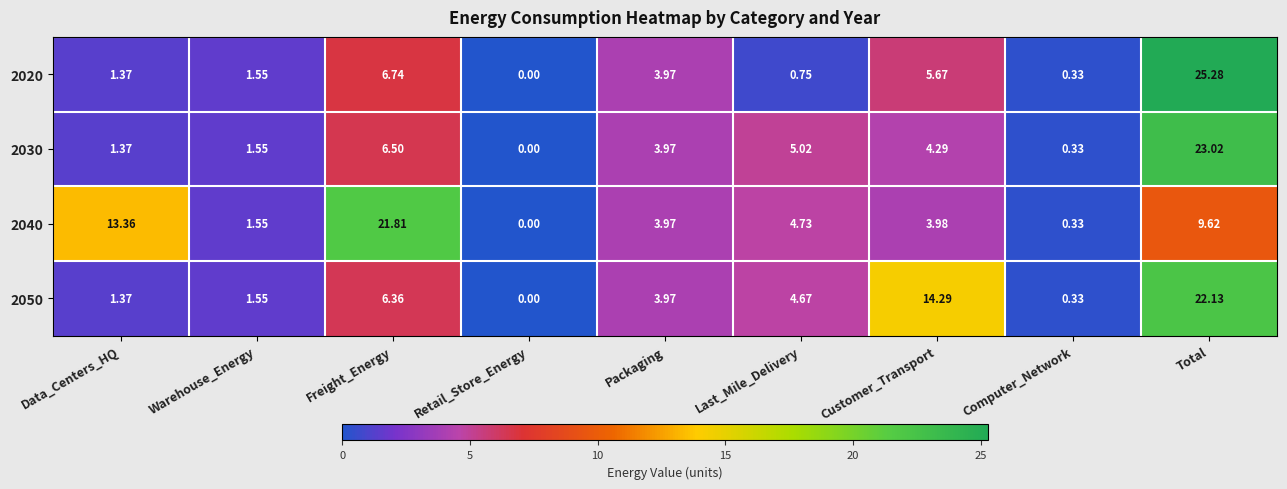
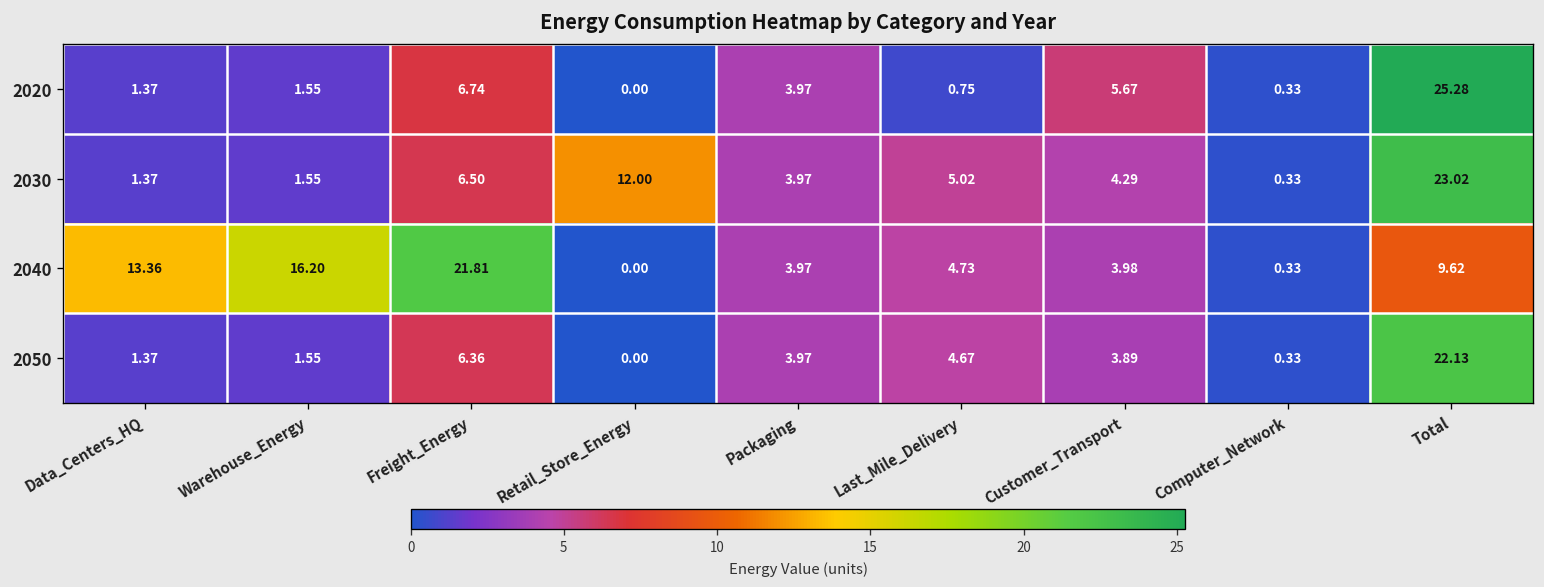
  {
    "2020": {
      "Data_Centers_HQ": 1.37,
      "Warehouse_Energy": 1.55,
      "Freight_Energy": 6.74,
      "Retail_Store_Energy": 0.00,
      "Packaging": 3.97,
      "Last_Mile_Delivery": 0.75,
      "Customer_Transport": 5.67,
      "Computer_Network": 0.33,
      "Total": 25.28
    },
    "2030": {
      "Data_Centers_HQ": 1.37,
      "Warehouse_Energy": 1.55,
      "Freight_Energy": 6.50,
-     "Retail_Store_Energy": 0.00,
+     "Retail_Store_Energy": 12.00,
      "Packaging": 3.97,
      "Last_Mile_Delivery": 5.02,
      "Customer_Transport": 4.29,
      "Computer_Network": 0.33,
      "Total": 23.02
    },
    "2040": {
      "Data_Centers_HQ": 13.36,
-     "Warehouse_Energy": 1.55,
+     "Warehouse_Energy": 16.20,
      "Freight_Energy": 21.81,
      "Retail_Store_Energy": 0.00,
      "Packaging": 3.97,
      "Last_Mile_Delivery": 4.73,
      "Customer_Transport": 3.98,
      "Computer_Network": 0.33,
      "Total": 9.62
    },
    "2050": {
      "Data_Centers_HQ": 1.37,
      "Warehouse_Energy": 1.55,
      "Freight_Energy": 6.36,
      "Retail_Store_Energy": 0.00,
      "Packaging": 3.97,
      "Last_Mile_Delivery": 4.67,
-     "Customer_Transport": 14.29,
+     "Customer_Transport": 3.89,
      "Computer_Network": 0.33,
      "Total": 22.13
    }
  }
